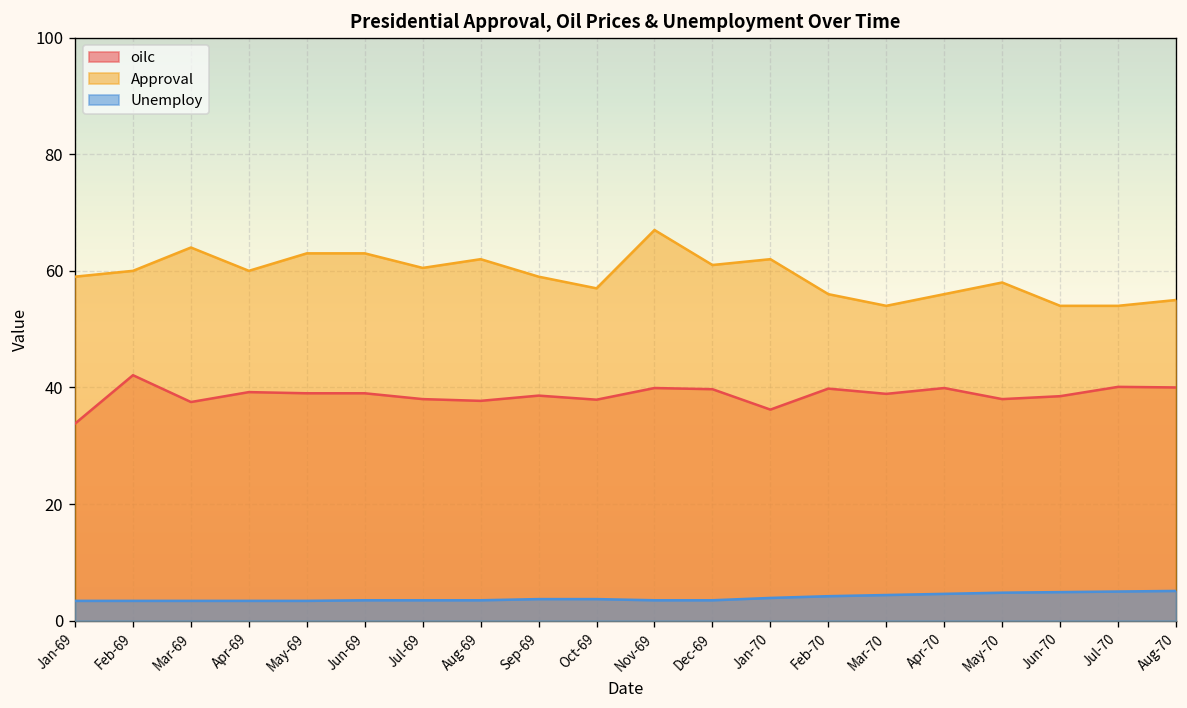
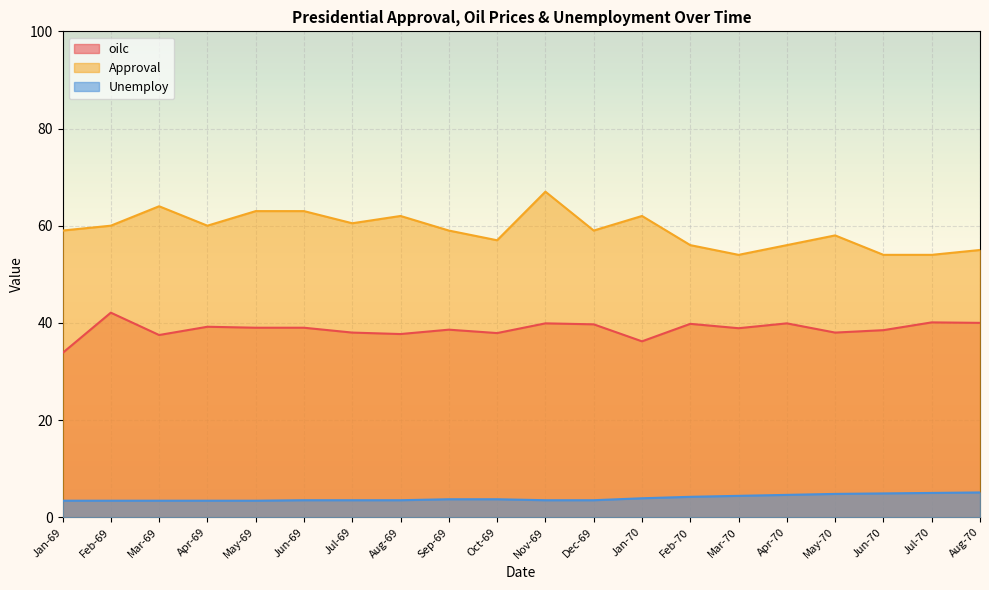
  {
    "oilc": {
      "Jan-69": 34,
      "Feb-69": 42,
      "Mar-69": 38,
      "Apr-69": 39,
      "May-69": 39,
      "Jun-69": 39,
      "Jul-69": 38,
      "Aug-69": 38,
      "Sep-69": 39,
      "Oct-69": 38,
      "Nov-69": 40,
      "Dec-69": 40,
      "Jan-70": 36,
      "Feb-70": 40,
      "Mar-70": 39,
      "Apr-70": 40,
      "May-70": 38,
      "Jun-70": 39,
      "Jul-70": 40,
      "Aug-70": 40
    },
    "Approval": {
      "Jan-69": 59,
      "Feb-69": 60,
      "Mar-69": 64,
      "Apr-69": 60,
      "May-69": 63,
      "Jun-69": 63,
      "Jul-69": 61,
      "Aug-69": 62,
      "Sep-69": 59,
      "Oct-69": 57,
      "Nov-69": 67,
-     "Dec-69": 61,
+     "Dec-69": 59,
      "Jan-70": 62,
      "Feb-70": 56,
      "Mar-70": 54,
      "Apr-70": 56,
      "May-70": 58,
      "Jun-70": 54,
      "Jul-70": 54,
      "Aug-70": 55
    },
    "Unemploy": {
      "Jan-69": 3,
      "Feb-69": 3,
      "Mar-69": 3,
      "Apr-69": 3,
      "May-69": 3,
      "Jun-69": 4,
      "Jul-69": 4,
      "Aug-69": 4,
      "Sep-69": 4,
      "Oct-69": 4,
      "Nov-69": 4,
      "Dec-69": 4,
      "Jan-70": 4,
      "Feb-70": 4,
      "Mar-70": 4,
      "Apr-70": 5,
      "May-70": 5,
      "Jun-70": 5,
      "Jul-70": 5,
      "Aug-70": 5
    }
  }
